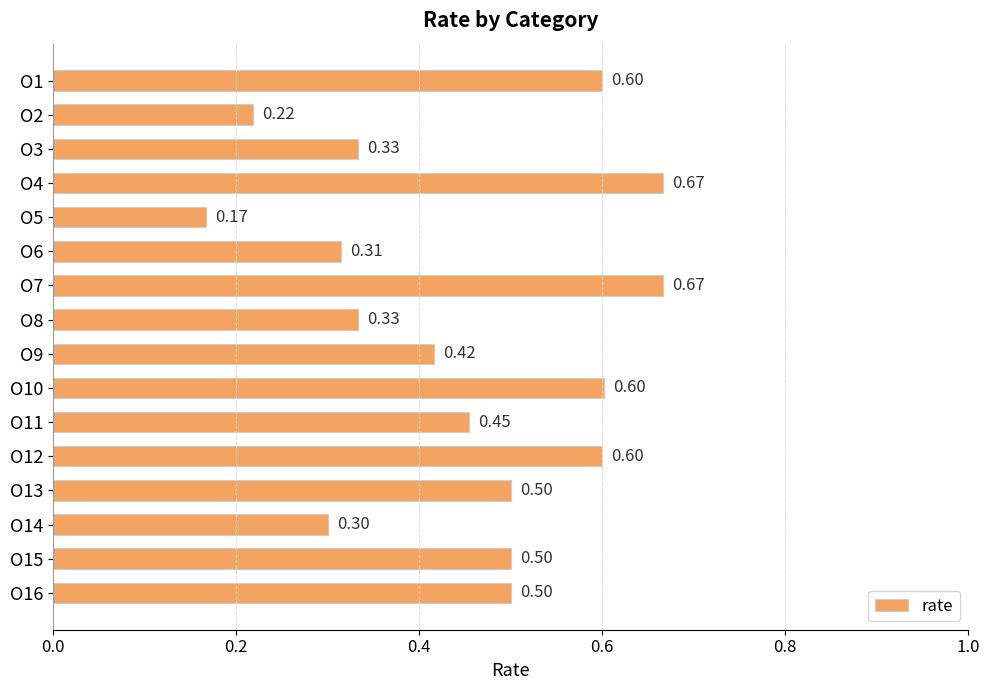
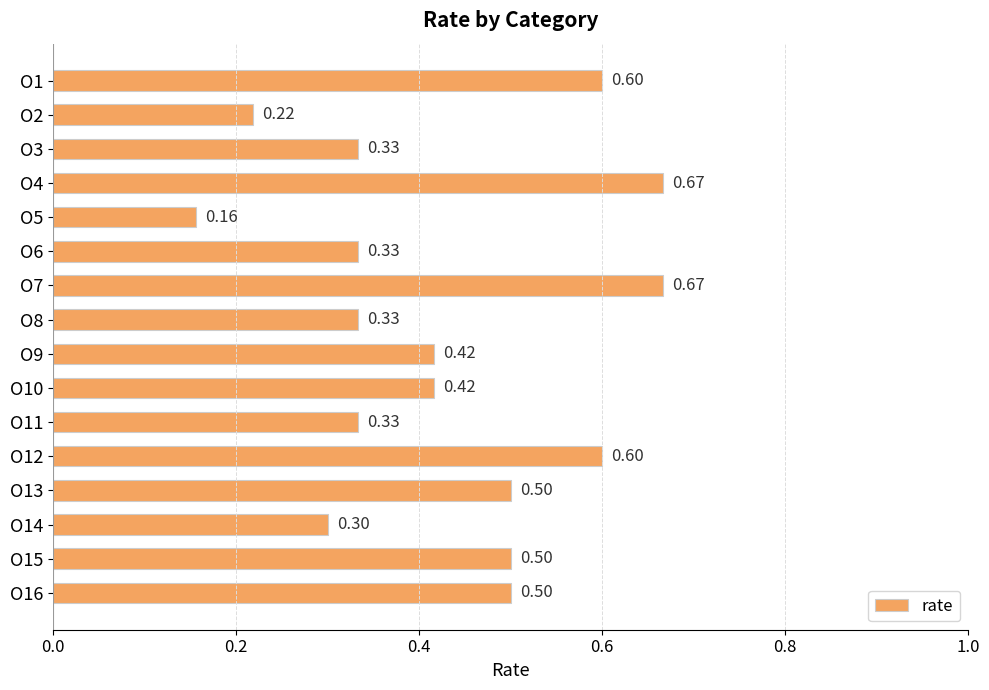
  {
    "O1": 0.60,
    "O2": 0.22,
    "O3": 0.33,
    "O4": 0.67,
-   "O5": 0.17,
-   "O6": 0.31,
+   "O5": 0.16,
+   "O6": 0.33,
    "O7": 0.67,
    "O8": 0.33,
    "O9": 0.42,
-   "O10": 0.60,
-   "O11": 0.45,
+   "O10": 0.42,
+   "O11": 0.33,
    "O12": 0.60,
    "O13": 0.50,
    "O14": 0.30,
    "O15": 0.50,
    "O16": 0.50
  }
